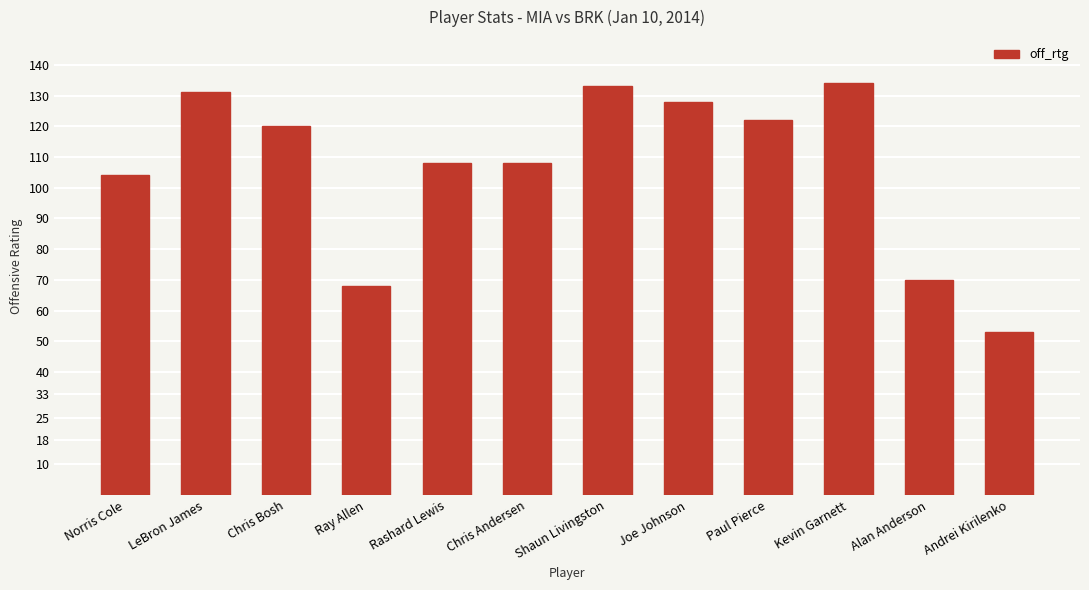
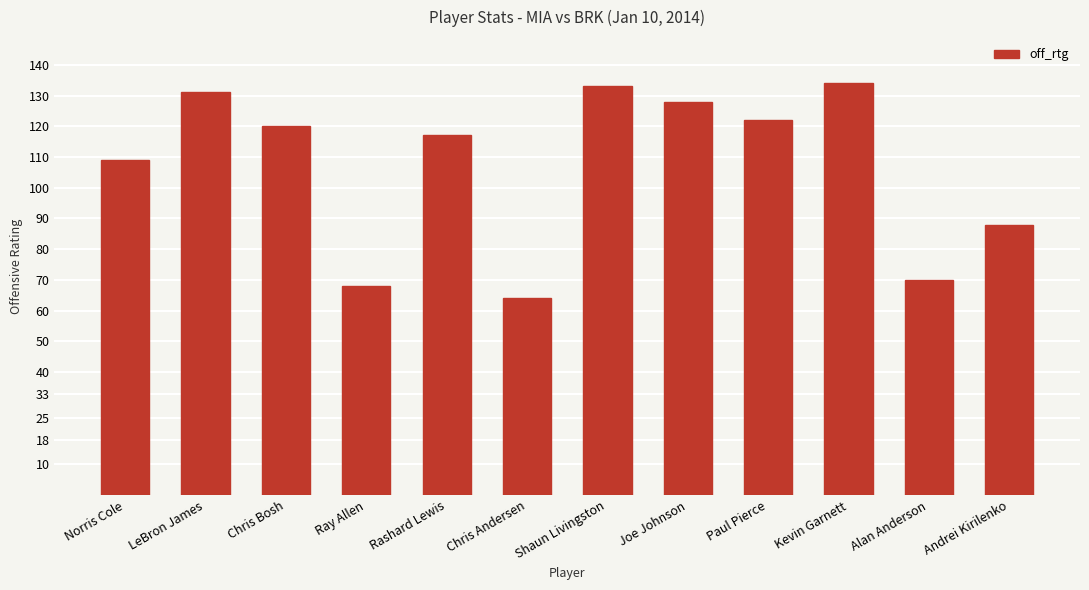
  {
-   "Norris Cole": 104,
+   "Norris Cole": 109,
    "LeBron James": 131,
    "Chris Bosh": 120,
    "Ray Allen": 68,
-   "Rashard Lewis": 108,
-   "Chris Andersen": 108,
+   "Rashard Lewis": 117,
+   "Chris Andersen": 64,
    "Shaun Livingston": 133,
    "Joe Johnson": 128,
    "Paul Pierce": 122,
    "Kevin Garnett": 134,
    "Alan Anderson": 70,
-   "Andrei Kirilenko": 53
+   "Andrei Kirilenko": 88
  }
